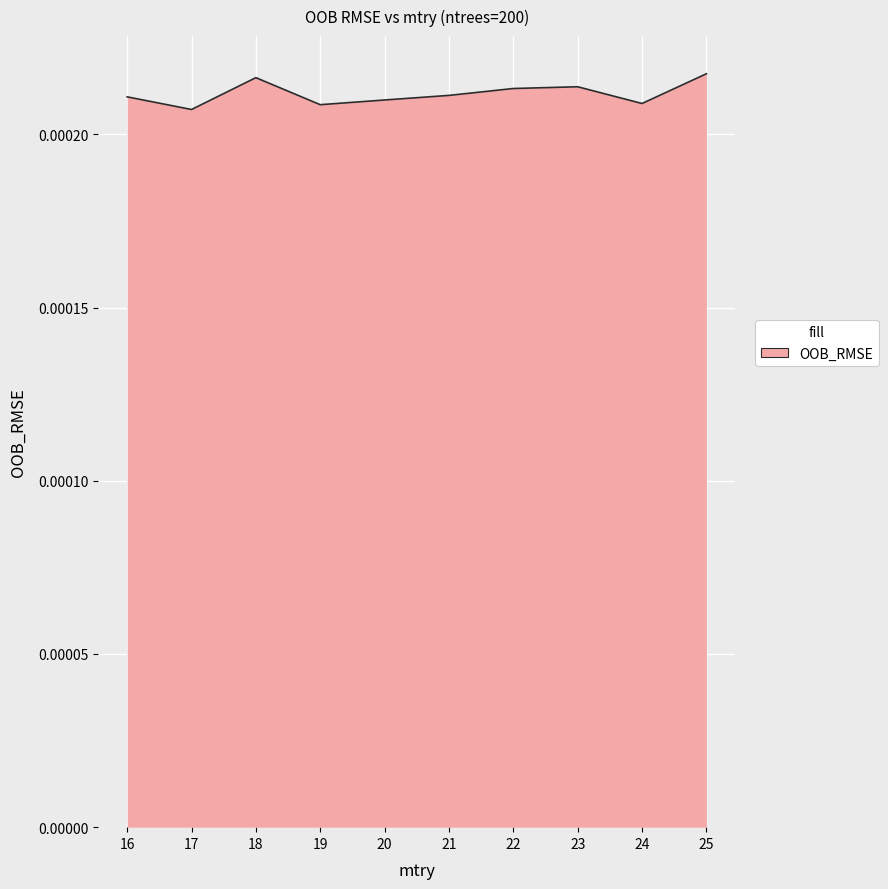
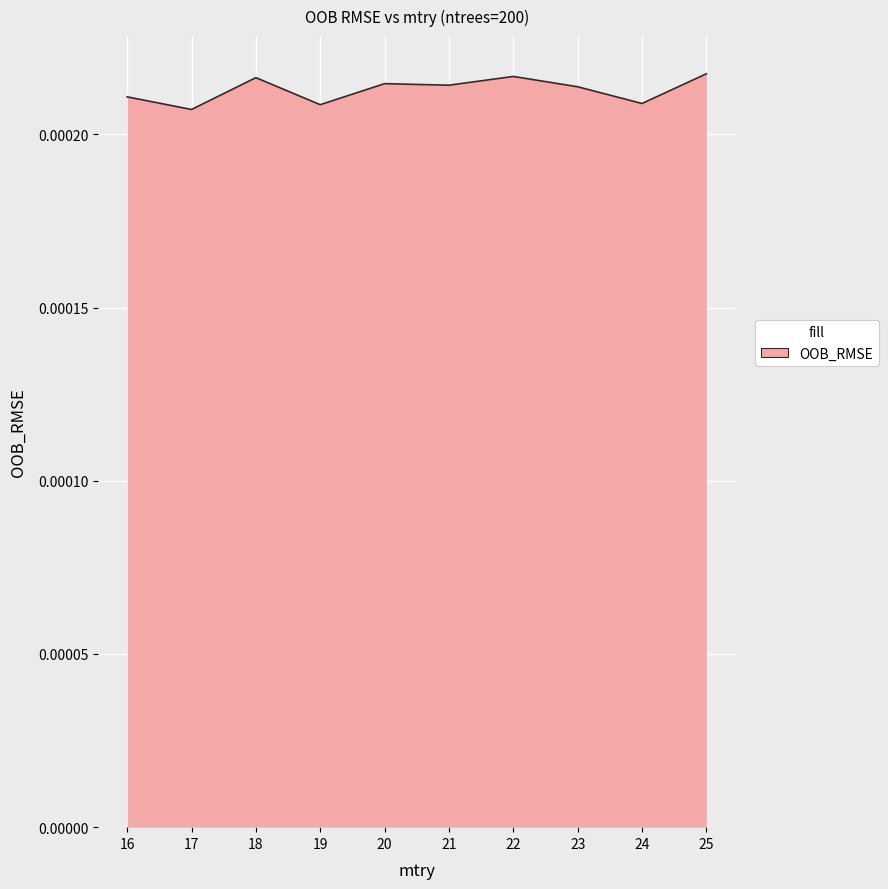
  {
    "16": 0.000211,
    "17": 0.000207,
    "18": 0.000216,
    "19": 0.000209,
-   "20": 0.000210,
-   "21": 0.000211,
-   "22": 0.000213,
+   "20": 0.000215,
+   "21": 0.000214,
+   "22": 0.000217,
    "23": 0.000214,
    "24": 0.000209,
    "25": 0.000218
  }
